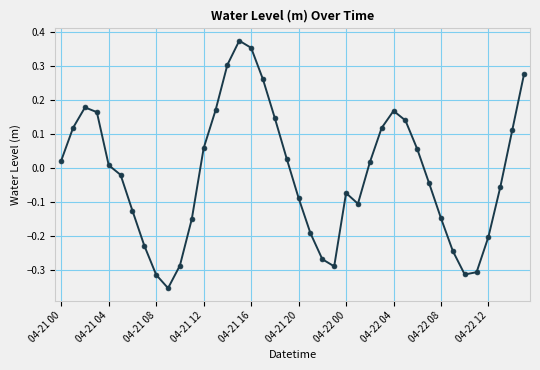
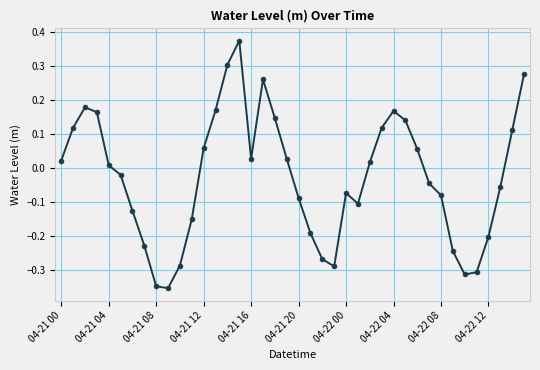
  {
    "04-21 00": 0.02,
    "04-21 04": 0.01,
-   "04-21 08": -0.31,
+   "04-21 08": -0.35,
    "04-21 12": 0.06,
-   "04-21 16": 0.35,
+   "04-21 16": 0.03,
    "04-21 20": -0.09,
    "04-22 00": -0.07,
    "04-22 04": 0.17,
-   "04-22 08": -0.15,
+   "04-22 08": -0.08,
    "04-22 12": -0.20
  }
